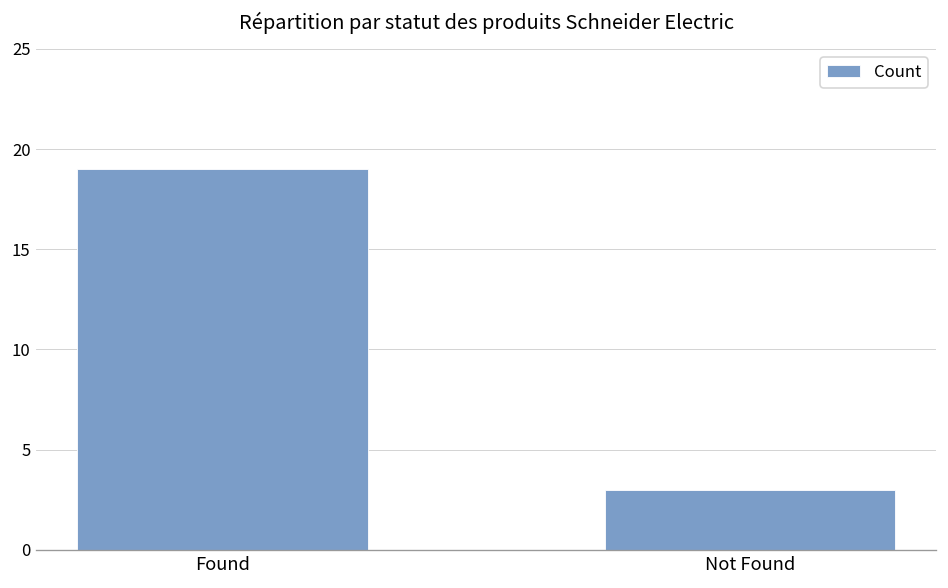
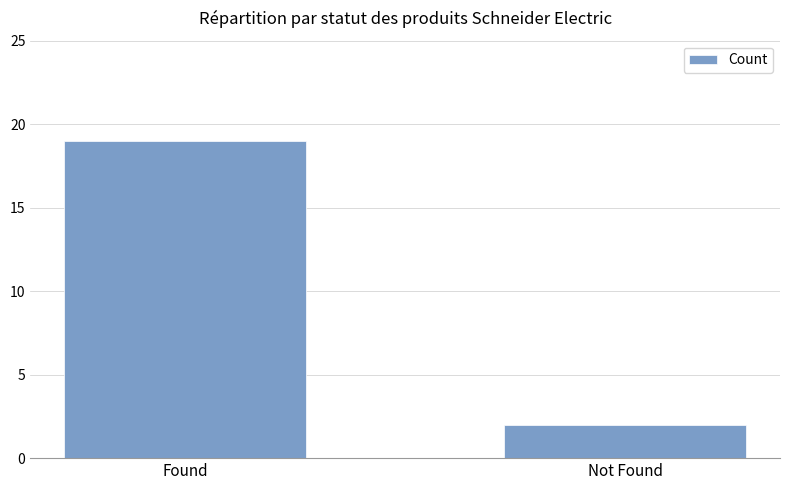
  {
    "Found": 19,
-   "Not Found": 3
+   "Not Found": 2
  }
